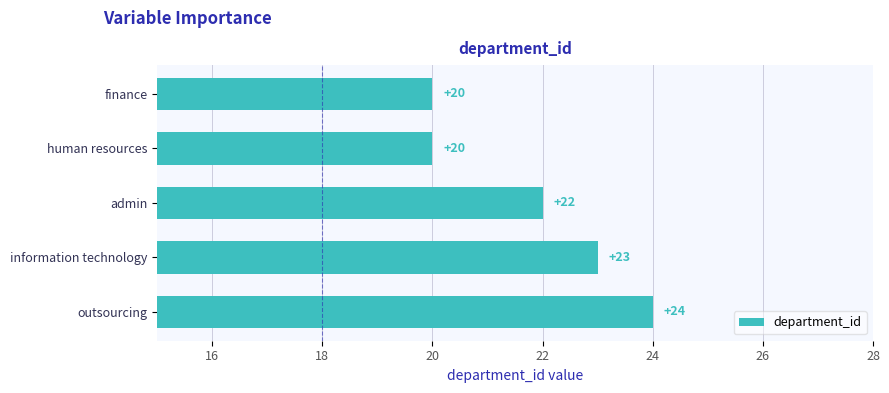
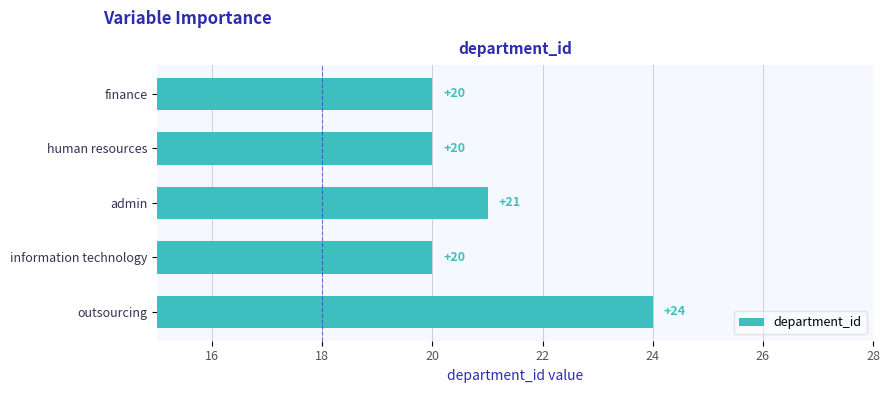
  {
    "finance": "+20",
    "human resources": "+20",
-   "admin": "+22",
-   "information technology": "+23",
+   "admin": "+21",
+   "information technology": "+20",
    "outsourcing": "+24"
  }
